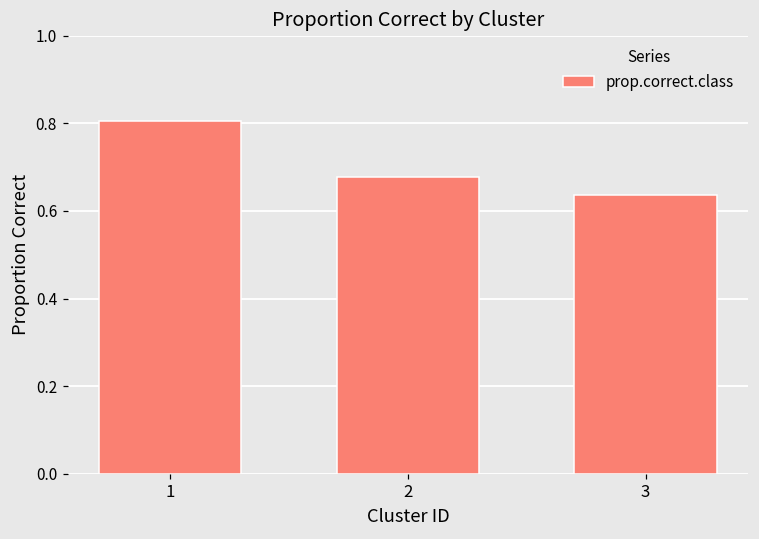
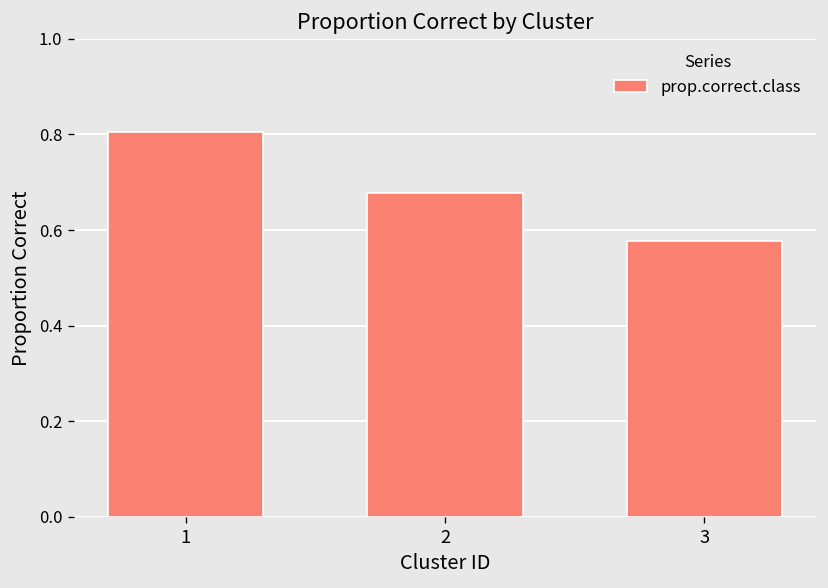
  {
    "1": 0.80,
    "2": 0.68,
-   "3": 0.64
+   "3": 0.58
  }
